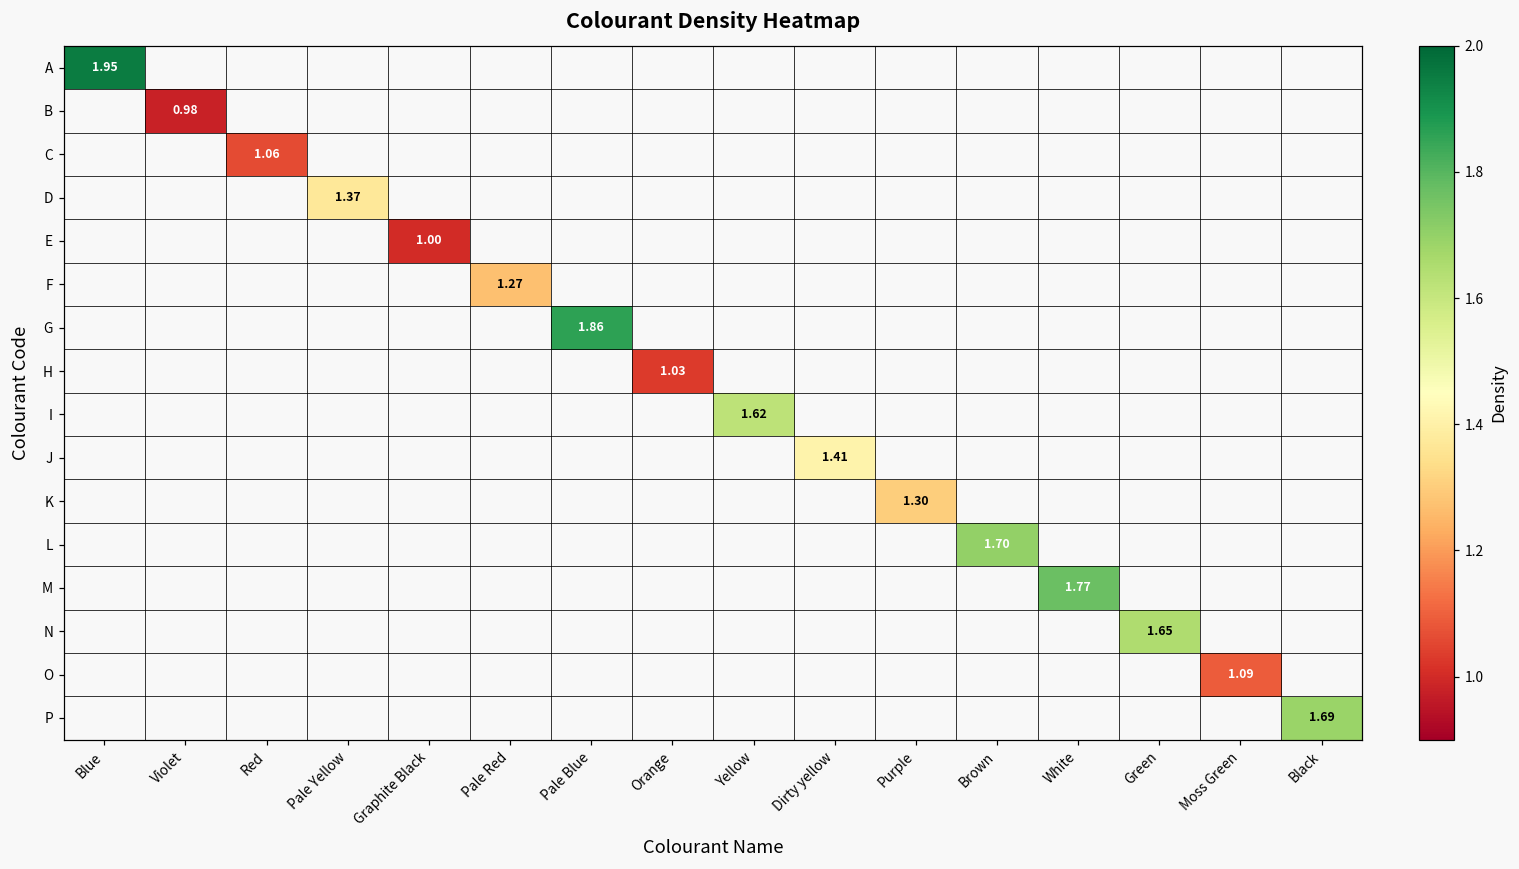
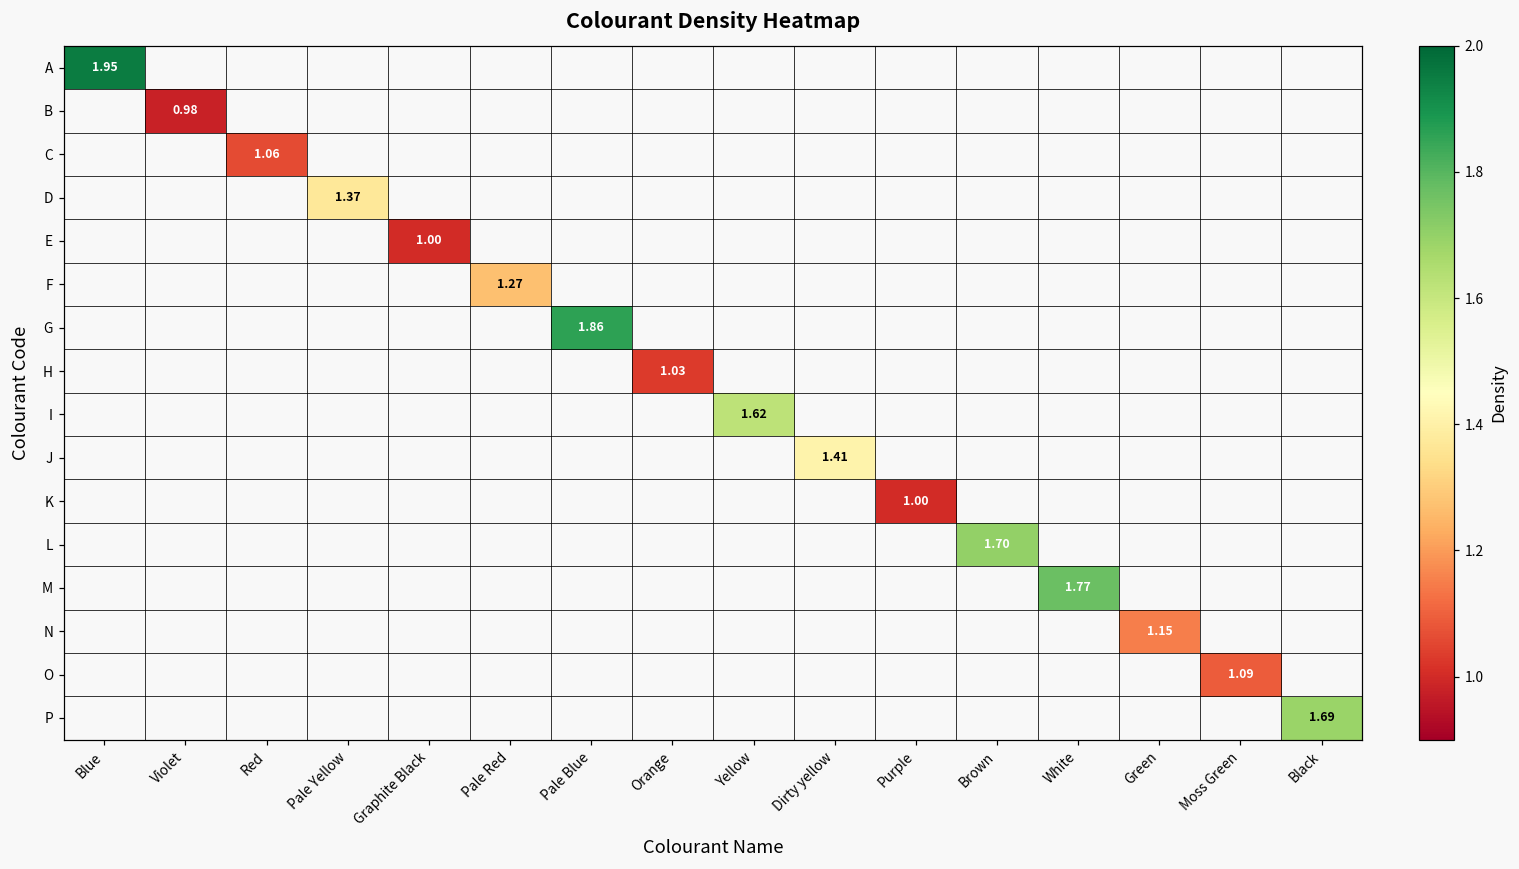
  {
    "A": {
      "Blue": 1.95
    },
    "B": {
      "Violet": 0.98
    },
    "C": {
      "Red": 1.06
    },
    "D": {
      "Pale Yellow": 1.37
    },
    "E": {
      "Graphite Black": 1.00
    },
    "F": {
      "Pale Red": 1.27
    },
    "G": {
      "Pale Blue": 1.86
    },
    "H": {
      "Orange": 1.03
    },
    "I": {
      "Yellow": 1.62
    },
    "J": {
      "Dirty yellow": 1.41
    },
    "K": {
-     "Purple": 1.30
+     "Purple": 1.00
    },
    "L": {
      "Brown": 1.70
    },
    "M": {
      "White": 1.77
    },
    "N": {
-     "Green": 1.65
+     "Green": 1.15
    },
    "O": {
      "Moss Green": 1.09
    },
    "P": {
      "Black": 1.69
    }
  }
